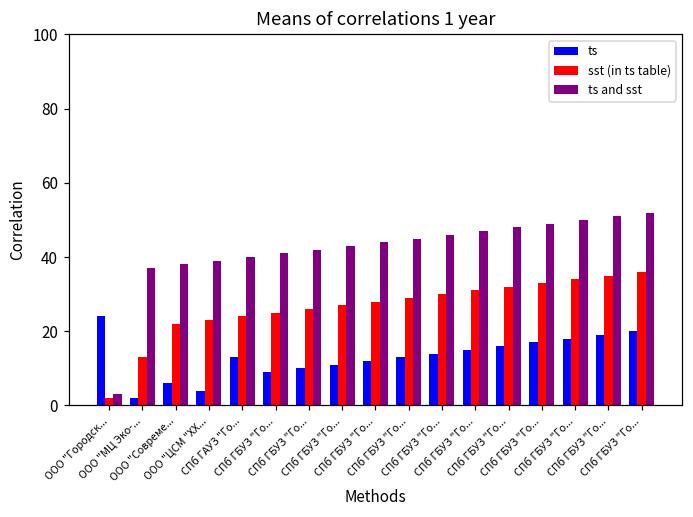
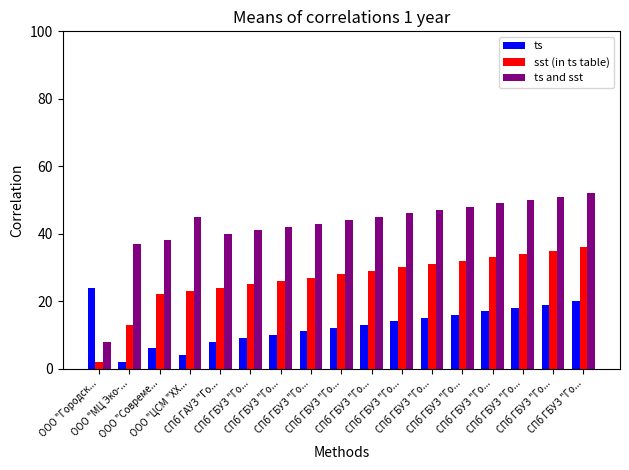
  {
    "ts": {
      "ООО \"Городск...": 24,
      "ООО \"МЦ Эко-...": 2,
      "ООО \"Совреме...": 6,
      "ООО \"ЦСМ \"XX...": 4,
-     "СПб ГАУЗ \"Го...": 13
+     "СПб ГАУЗ \"Го...": 8
    },
    "sst (in ts table)": {
      "ООО \"Городск...": 2,
      "ООО \"МЦ Эко-...": 13,
      "ООО \"Совреме...": 22,
      "ООО \"ЦСМ \"XX...": 23,
      "СПб ГАУЗ \"Го...": 24
    },
    "ts and sst": {
-     "ООО \"Городск...": 3,
+     "ООО \"Городск...": 8,
      "ООО \"МЦ Эко-...": 37,
      "ООО \"Совреме...": 38,
-     "ООО \"ЦСМ \"XX...": 39,
+     "ООО \"ЦСМ \"XX...": 45,
      "СПб ГАУЗ \"Го...": 40
    }
  }
